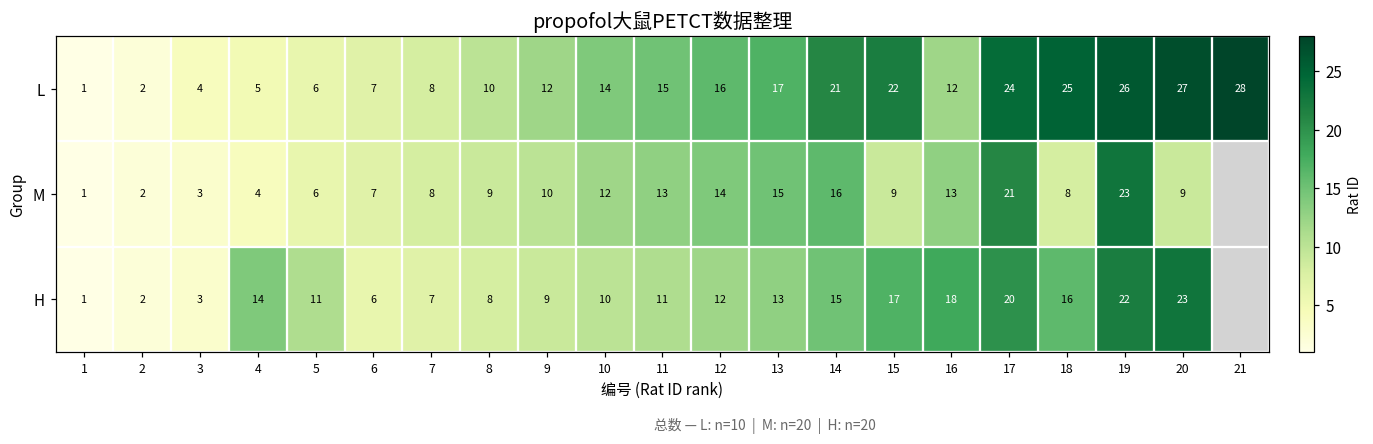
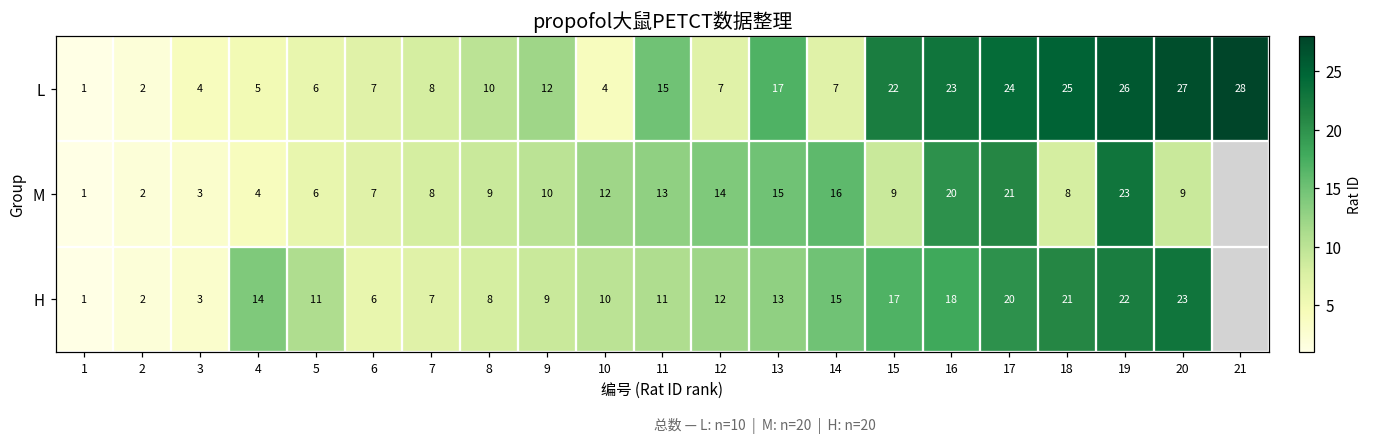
  {
    "L": {
      "1": 1,
      "2": 2,
      "3": 4,
      "4": 5,
      "5": 6,
      "6": 7,
      "7": 8,
      "8": 10,
      "9": 12,
-     "10": 14,
+     "10": 4,
      "11": 15,
-     "12": 16,
+     "12": 7,
      "13": 17,
-     "14": 21,
+     "14": 7,
      "15": 22,
-     "16": 12,
+     "16": 23,
      "17": 24,
      "18": 25,
      "19": 26,
      "20": 27,
      "21": 28
    },
    "M": {
      "1": 1,
      "2": 2,
      "3": 3,
      "4": 4,
      "5": 6,
      "6": 7,
      "7": 8,
      "8": 9,
      "9": 10,
      "10": 12,
      "11": 13,
      "12": 14,
      "13": 15,
      "14": 16,
      "15": 9,
-     "16": 13,
+     "16": 20,
      "17": 21,
      "18": 8,
      "19": 23,
      "20": 9
    },
    "H": {
      "1": 1,
      "2": 2,
      "3": 3,
      "4": 14,
      "5": 11,
      "6": 6,
      "7": 7,
      "8": 8,
      "9": 9,
      "10": 10,
      "11": 11,
      "12": 12,
      "13": 13,
      "14": 15,
      "15": 17,
      "16": 18,
      "17": 20,
-     "18": 16,
+     "18": 21,
      "19": 22,
      "20": 23
    }
  }
